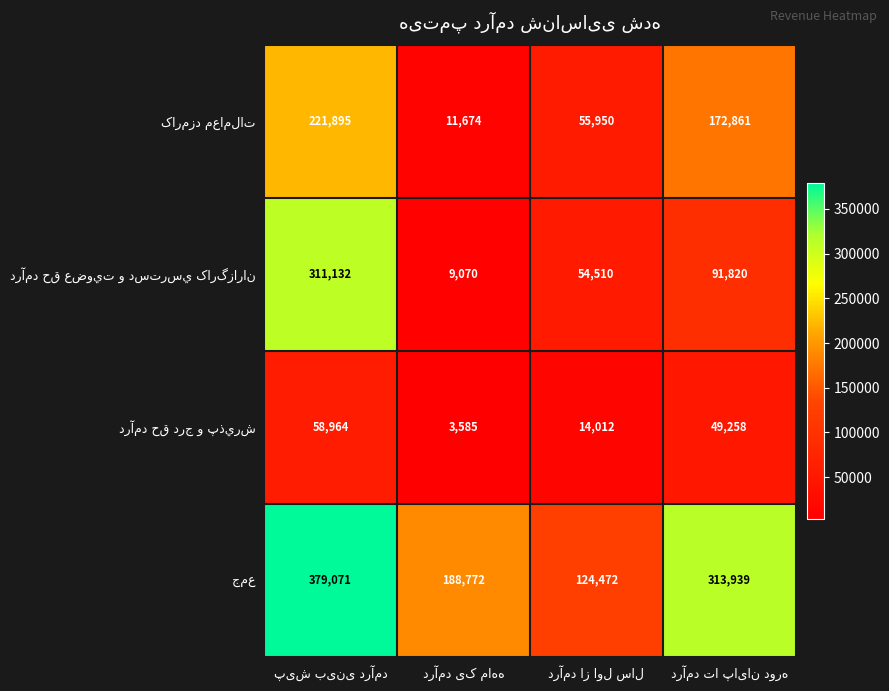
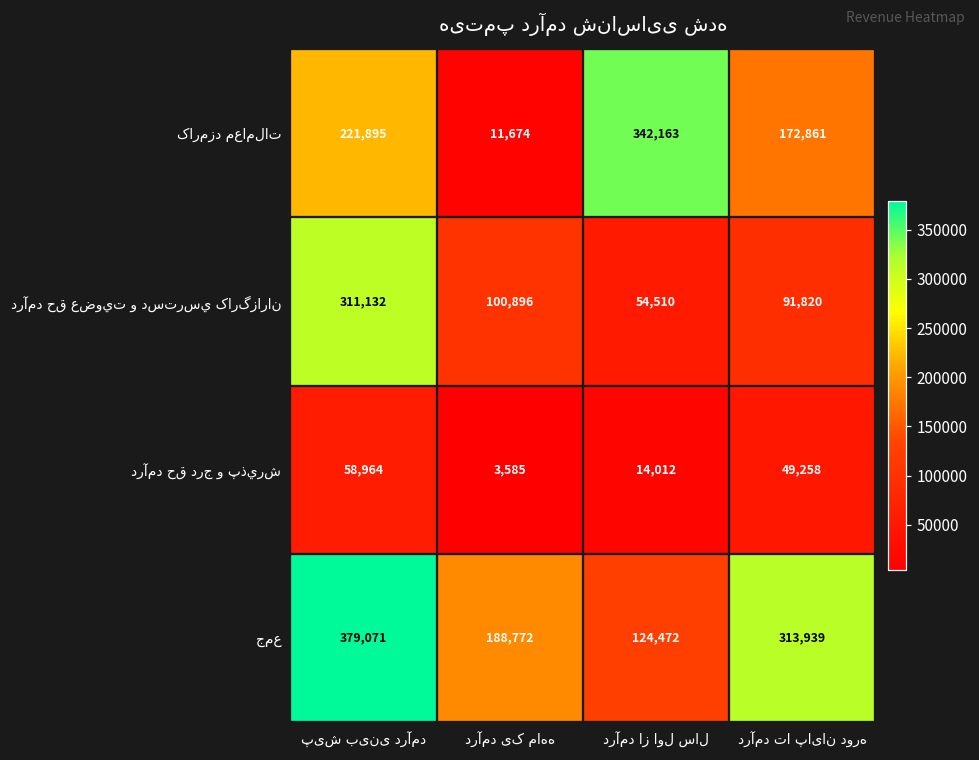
  {
    "کارمزد معاملات": {
      "پیش بینی درآمد": "221,895",
      "درآمد یک ماهه": "11,674",
-     "درآمد از اول سال": "55,950",
+     "درآمد از اول سال": "342,163",
      "درآمد تا پایان دوره": "172,861"
    },
    "درآمد حق عضويت و دسترسي کارگزاران": {
      "پیش بینی درآمد": "311,132",
-     "درآمد یک ماهه": "9,070",
+     "درآمد یک ماهه": "100,896",
      "درآمد از اول سال": "54,510",
      "درآمد تا پایان دوره": "91,820"
    },
    "درآمد حق درج و پذيرش": {
      "پیش بینی درآمد": "58,964",
      "درآمد یک ماهه": "3,585",
      "درآمد از اول سال": "14,012",
      "درآمد تا پایان دوره": "49,258"
    },
    "جمع": {
      "پیش بینی درآمد": "379,071",
      "درآمد یک ماهه": "188,772",
      "درآمد از اول سال": "124,472",
      "درآمد تا پایان دوره": "313,939"
    }
  }
